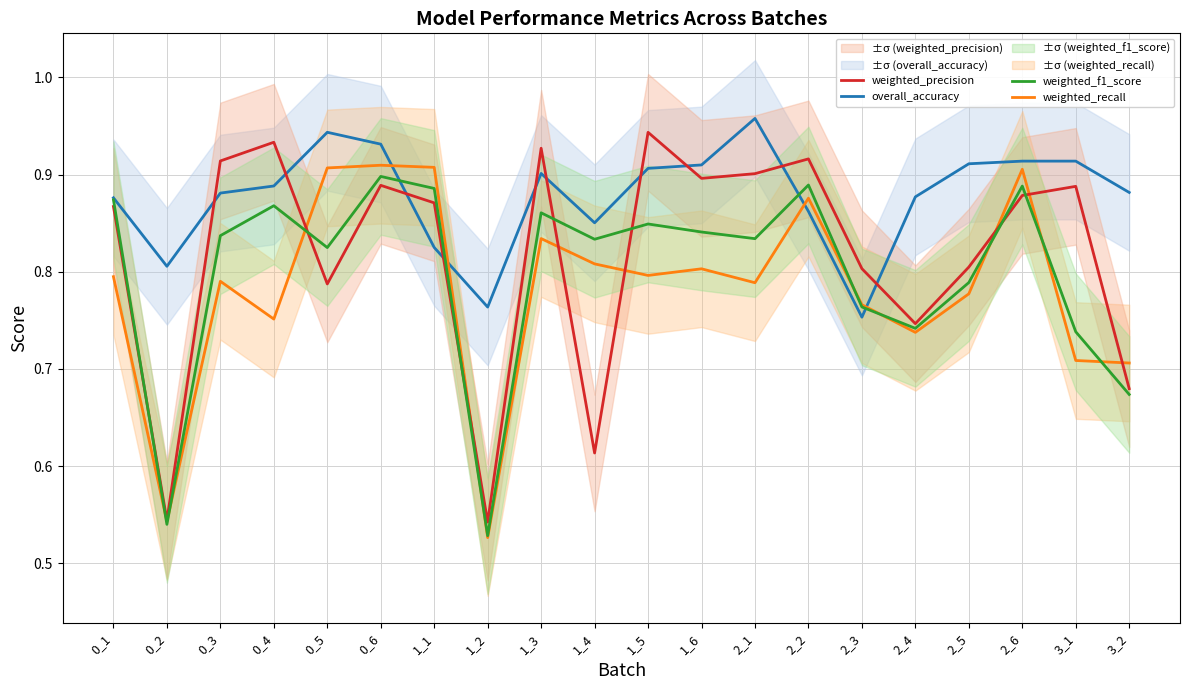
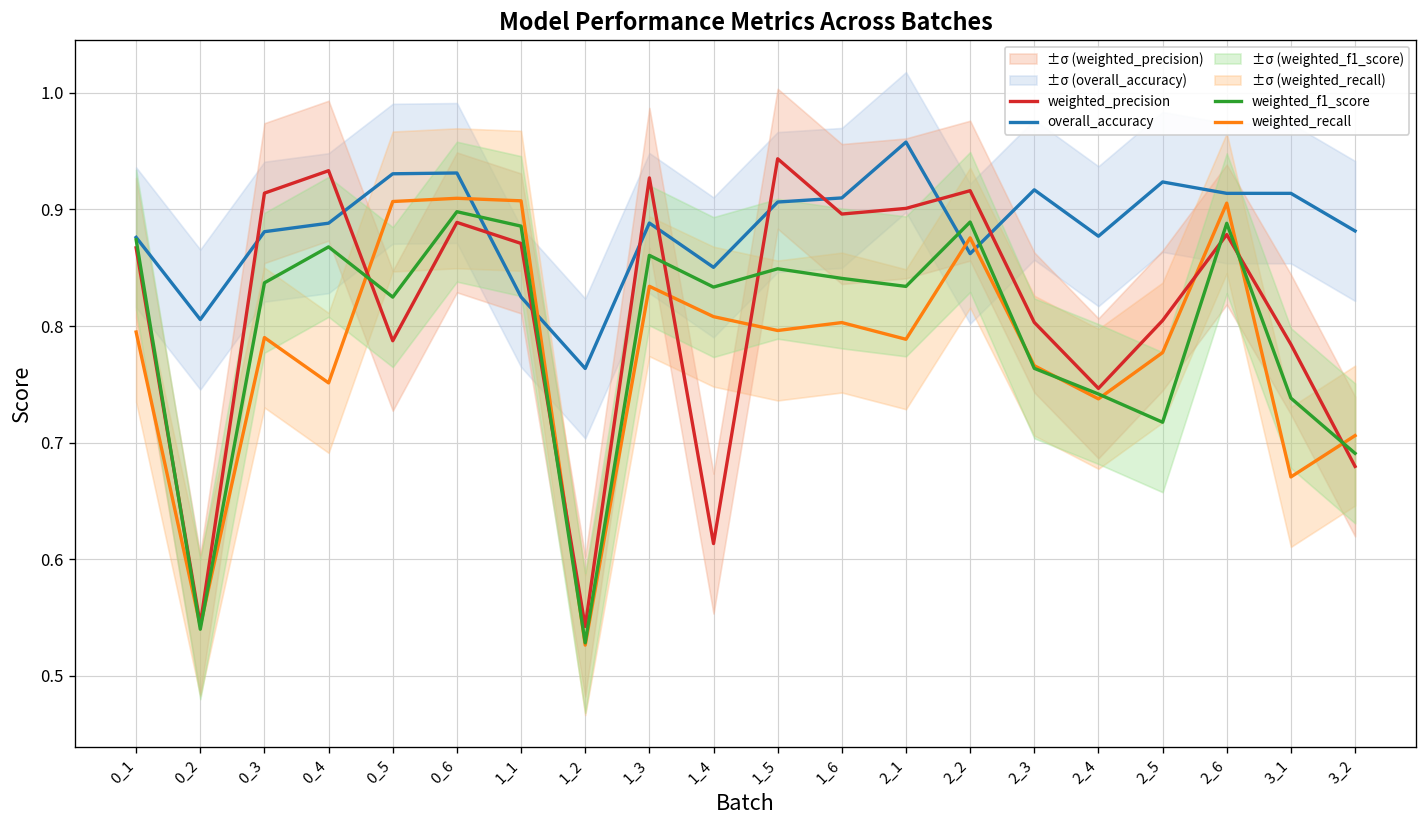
  {
    "overall_accuracy": {
      "0_2": 0.81,
      "0_3": 0.88,
      "0_4": 0.89,
-     "0_5": 0.94,
+     "0_5": 0.93,
      "0_6": 0.93,
      "1_1": 0.82,
      "1_2": 0.76,
-     "1_3": 0.90,
+     "1_3": 0.89,
      "1_4": 0.85,
      "1_5": 0.91,
      "1_6": 0.91,
      "2_1": 0.96,
      "2_2": 0.86,
-     "2_3": 0.75,
+     "2_3": 0.92,
      "2_4": 0.88,
-     "2_5": 0.91,
+     "2_5": 0.92,
      "2_6": 0.91,
      "3_1": 0.91,
      "3_2": 0.88
    },
    "weighted_recall": {
      "0_1": 0.79,
      "0_3": 0.79,
      "0_4": 0.75,
      "0_5": 0.91,
      "0_6": 0.91,
      "1_1": 0.91,
      "1_3": 0.83,
      "1_4": 0.81,
      "1_5": 0.80,
      "1_6": 0.80,
      "2_1": 0.79,
      "2_2": 0.88,
      "2_4": 0.74,
      "2_6": 0.91,
-     "3_1": 0.71,
+     "3_1": 0.67,
      "3_2": 0.71
    },
    "weighted_precision": {
      "0_1": 0.87,
      "0_3": 0.91,
      "0_4": 0.93,
      "0_5": 0.79,
      "0_6": 0.89,
      "1_1": 0.87,
      "1_2": 0.54,
      "1_3": 0.93,
      "1_4": 0.61,
      "1_5": 0.94,
      "1_6": 0.90,
      "2_1": 0.90,
      "2_2": 0.92,
      "2_3": 0.80,
      "2_4": 0.75,
      "2_5": 0.80,
      "2_6": 0.88,
-     "3_1": 0.89,
+     "3_1": 0.78,
      "3_2": 0.68
    },
    "weighted_f1_score": {
      "0_2": 0.54,
      "0_3": 0.84,
      "0_4": 0.87,
      "0_5": 0.82,
      "0_6": 0.90,
      "1_3": 0.86,
      "1_4": 0.83,
      "1_5": 0.85,
      "1_6": 0.84,
      "2_1": 0.83,
      "2_2": 0.89,
      "2_4": 0.74,
-     "2_5": 0.79,
+     "2_5": 0.72,
      "2_6": 0.89,
      "3_1": 0.74,
-     "3_2": 0.67
+     "3_2": 0.69
    }
  }
